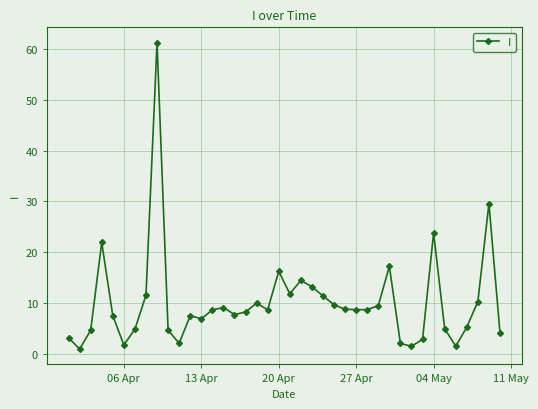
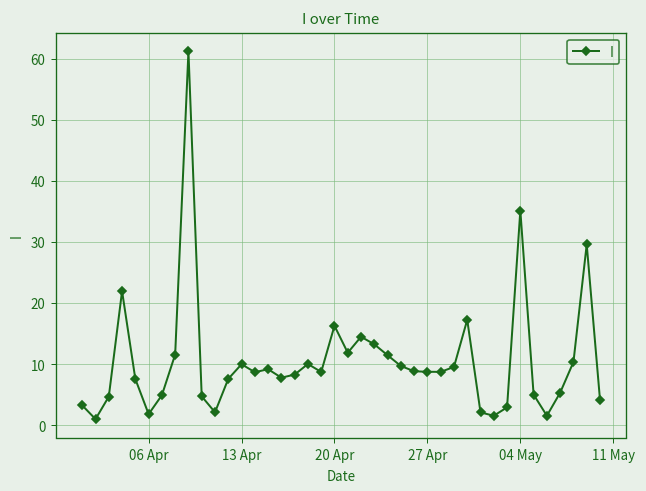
  {
    "06 Apr": 2,
-   "13 Apr": 7,
+   "13 Apr": 10,
    "20 Apr": 16,
    "27 Apr": 9,
-   "04 May": 24
+   "04 May": 35
  }
